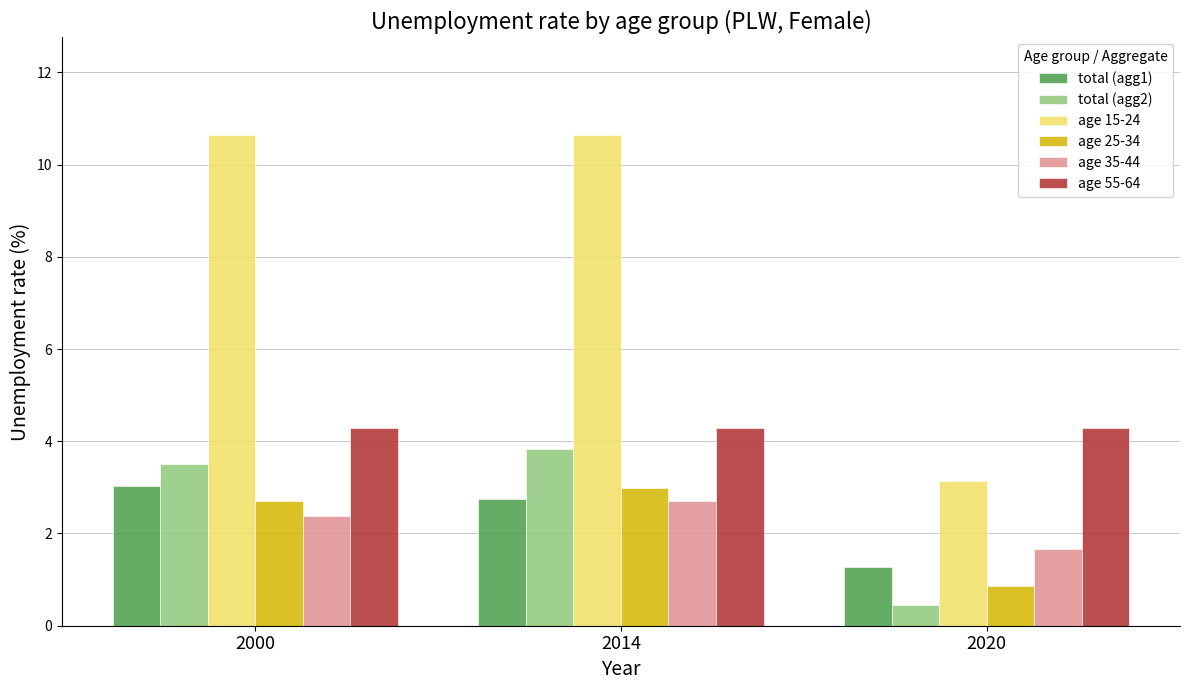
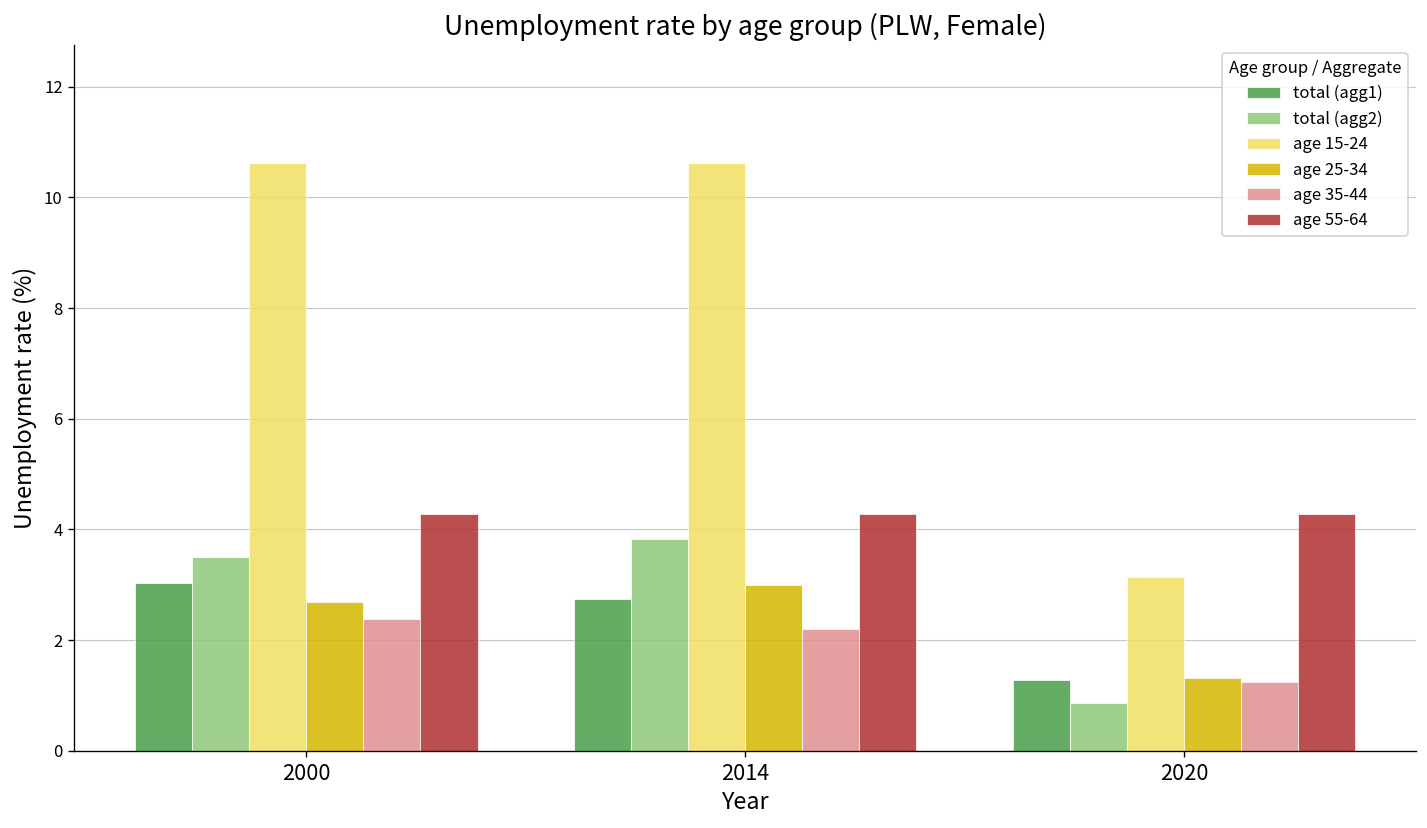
  {
    "total (agg1)": {
      "2000": 3.0,
      "2014": 2.7,
      "2020": 1.3
    },
    "total (agg2)": {
      "2000": 3.5,
      "2014": 3.8,
-     "2020": 0.5
+     "2020": 0.9
    },
    "age 15-24": {
      "2000": 10.6,
      "2014": 10.6,
      "2020": 3.1
    },
    "age 25-34": {
      "2000": 2.7,
      "2014": 3.0,
-     "2020": 0.9
+     "2020": 1.3
    },
    "age 35-44": {
      "2000": 2.4,
-     "2014": 2.7,
-     "2020": 1.7
+     "2014": 2.2,
+     "2020": 1.2
    },
    "age 55-64": {
      "2000": 4.3,
      "2014": 4.3,
      "2020": 4.3
    }
  }
